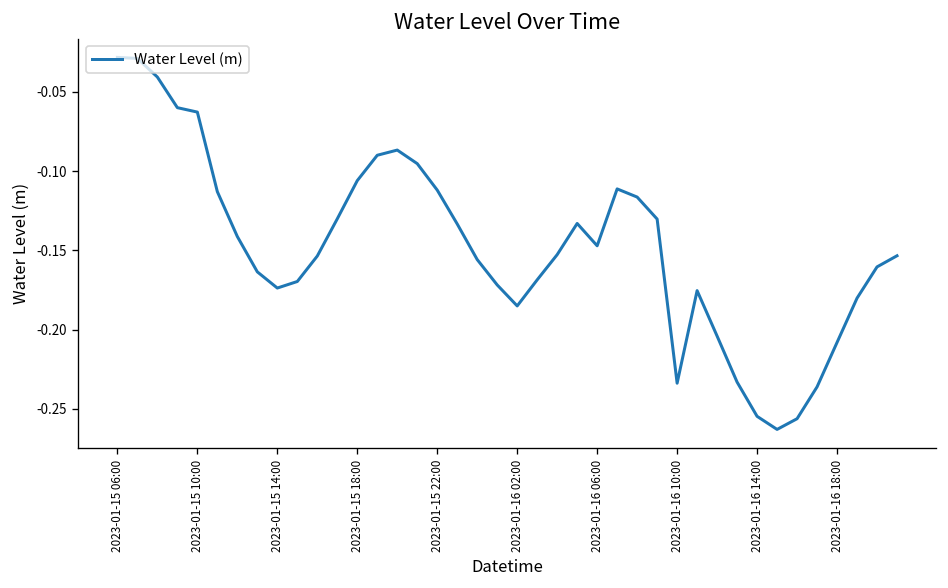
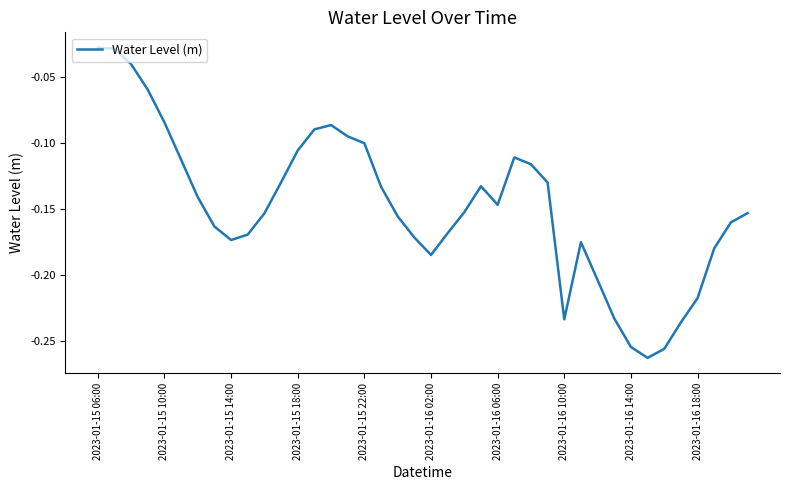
  {
-   "2023-01-15 10:00": -0.063,
+   "2023-01-15 10:00": -0.085,
    "2023-01-15 14:00": -0.174,
    "2023-01-15 18:00": -0.106,
-   "2023-01-15 22:00": -0.112,
+   "2023-01-15 22:00": -0.100,
    "2023-01-16 02:00": -0.185,
    "2023-01-16 06:00": -0.147,
    "2023-01-16 10:00": -0.234,
    "2023-01-16 14:00": -0.255,
-   "2023-01-16 18:00": -0.208
+   "2023-01-16 18:00": -0.218
  }
